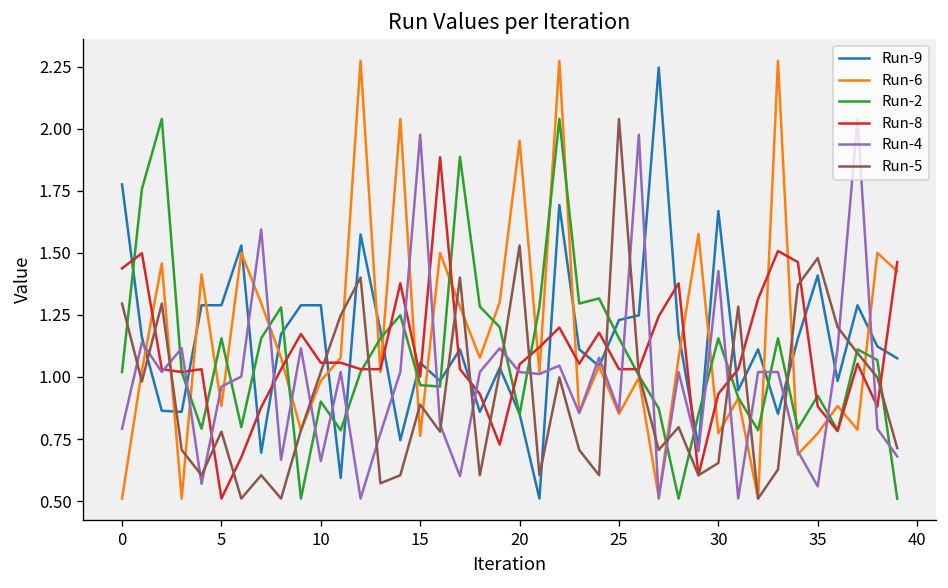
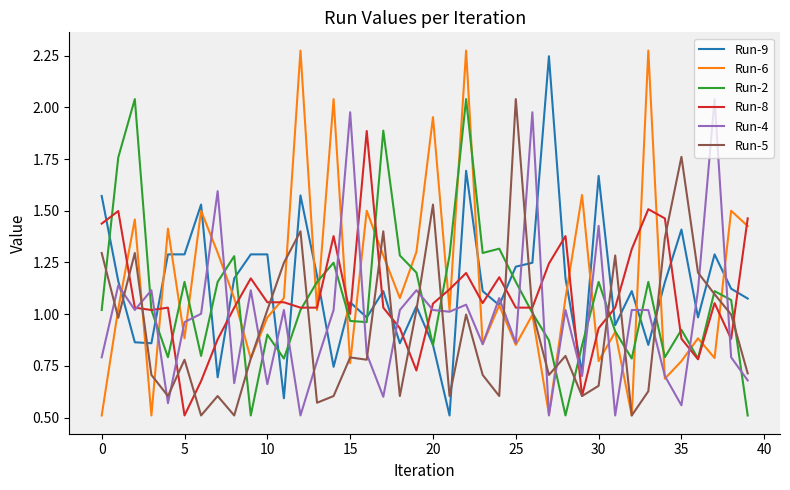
  {
    "Run-9": {
-     "0": 1.78,
+     "0": 1.57,
      "5": 1.29,
      "10": 1.29,
      "15": 1.06,
      "25": 1.23,
      "30": 1.67,
      "35": 1.41
    },
    "Run-6": {
      "0": 0.51,
      "5": 0.88,
      "10": 0.98,
      "15": 0.76,
      "20": 1.95,
      "30": 0.77,
      "35": 0.77
    },
    "Run-2": {
      "0": 1.02,
      "5": 1.16,
      "10": 0.90,
      "15": 0.97,
      "25": 1.16,
      "30": 1.16,
      "35": 0.92
    },
    "Run-8": {
      "0": 1.44,
      "5": 0.51,
      "10": 1.06,
      "15": 1.00,
      "20": 1.05,
      "25": 1.03,
      "30": 0.93,
      "35": 0.88
    },
    "Run-4": {
      "0": 0.79,
      "5": 0.96,
      "10": 0.66,
      "15": 1.98,
      "20": 1.02,
      "30": 1.43,
      "35": 0.56
    },
    "Run-5": {
      "0": 1.30,
      "5": 0.78,
      "10": 1.02,
-     "15": 0.89,
+     "15": 0.79,
      "20": 1.53,
      "25": 2.04,
      "30": 0.65,
-     "35": 1.48
+     "35": 1.76
    }
  }
